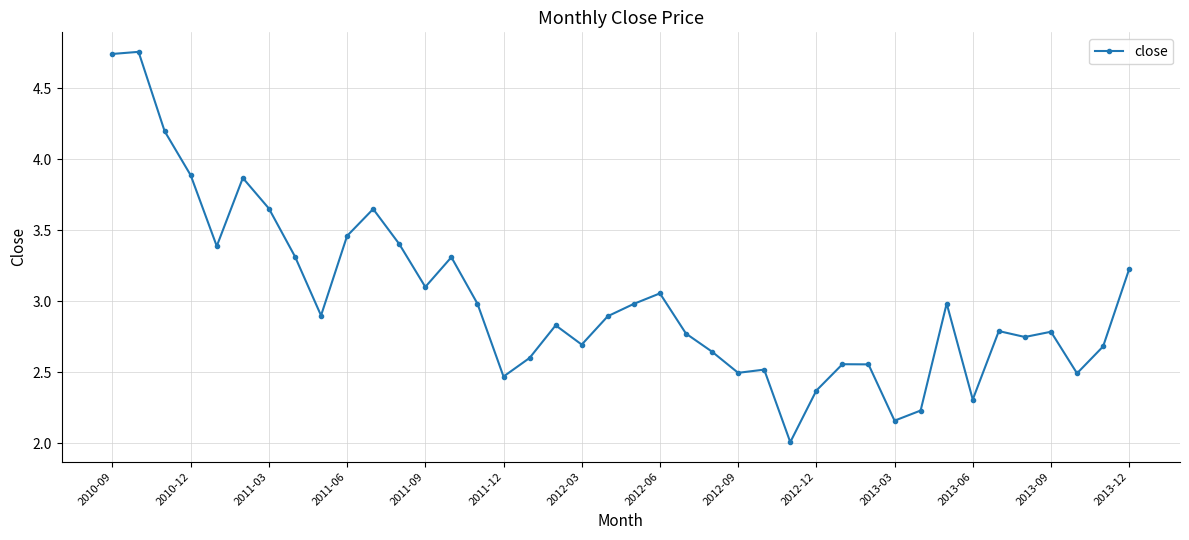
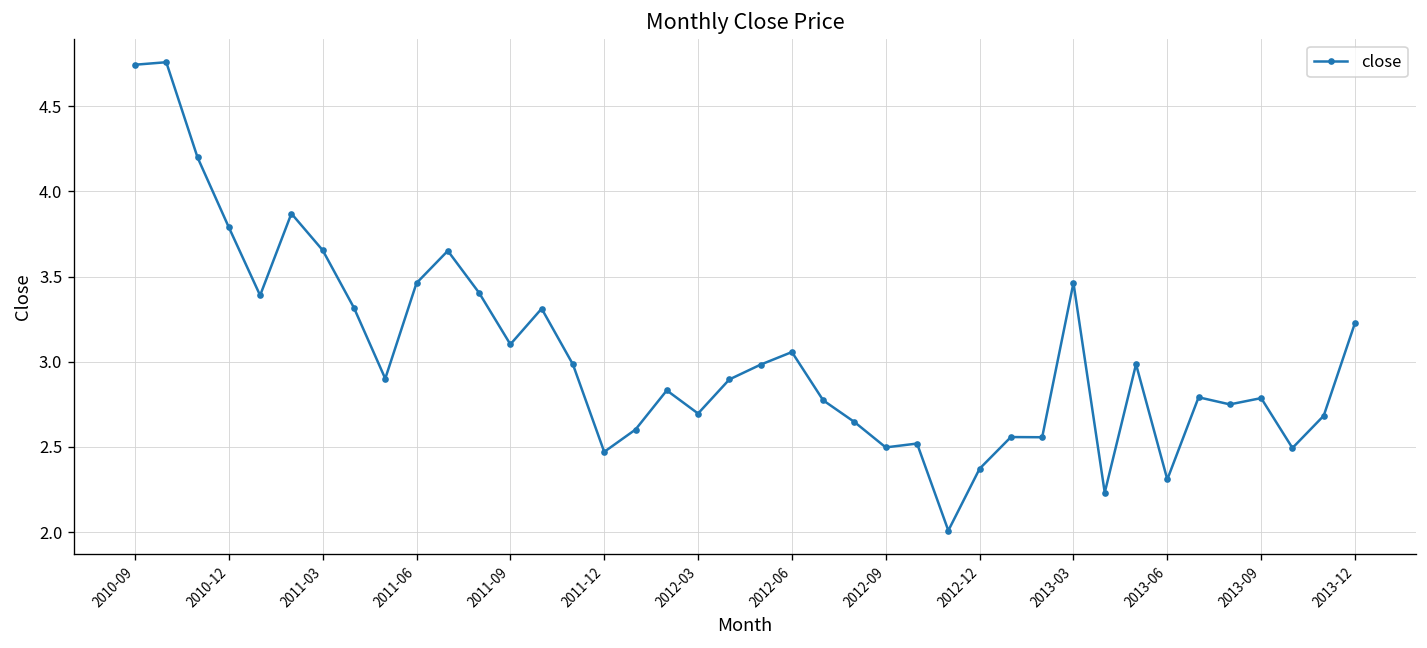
  {
    "2010-09": 4.74,
-   "2010-12": 3.89,
+   "2010-12": 3.79,
    "2011-03": 3.65,
    "2011-06": 3.46,
    "2011-09": 3.10,
    "2011-12": 2.47,
    "2012-03": 2.70,
    "2012-06": 3.06,
    "2012-09": 2.50,
    "2012-12": 2.37,
-   "2013-03": 2.16,
+   "2013-03": 3.46,
    "2013-06": 2.31,
    "2013-09": 2.79,
    "2013-12": 3.23
  }
